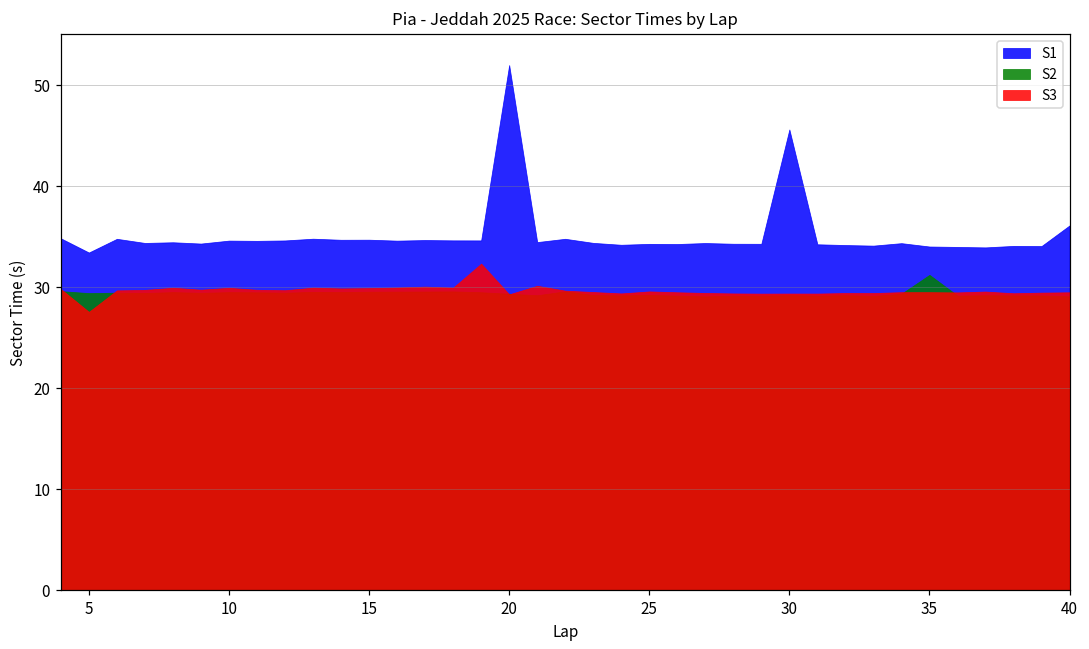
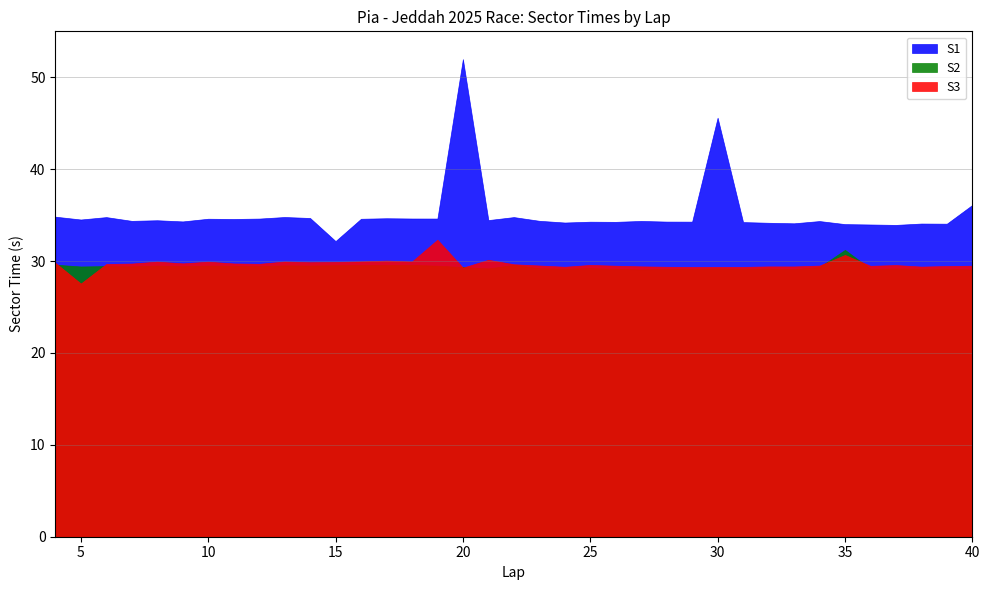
  {
    "S1": {
-     "5": 33,
+     "5": 35,
      "10": 35,
-     "15": 35,
+     "15": 32,
      "20": 52,
      "25": 34,
      "30": 46,
      "35": 34,
      "40": 36
    },
    "S2": {
      "5": 29,
      "10": 30,
      "15": 30,
      "25": 29,
      "35": 31,
      "40": 29
    },
    "S3": {
      "5": 28,
      "10": 30,
      "15": 30,
      "25": 30,
-     "35": 30,
+     "35": 31,
      "40": 29
    }
  }
